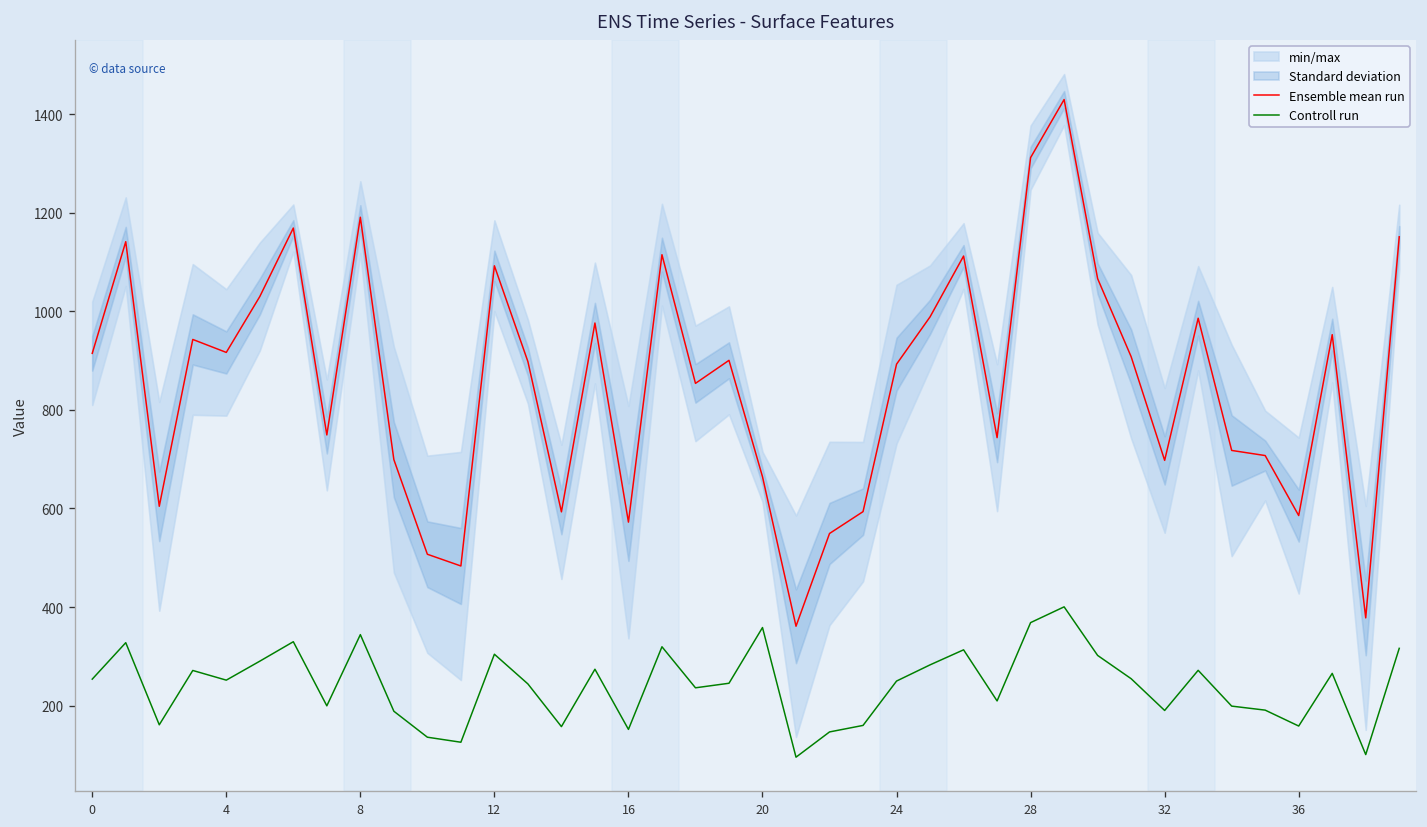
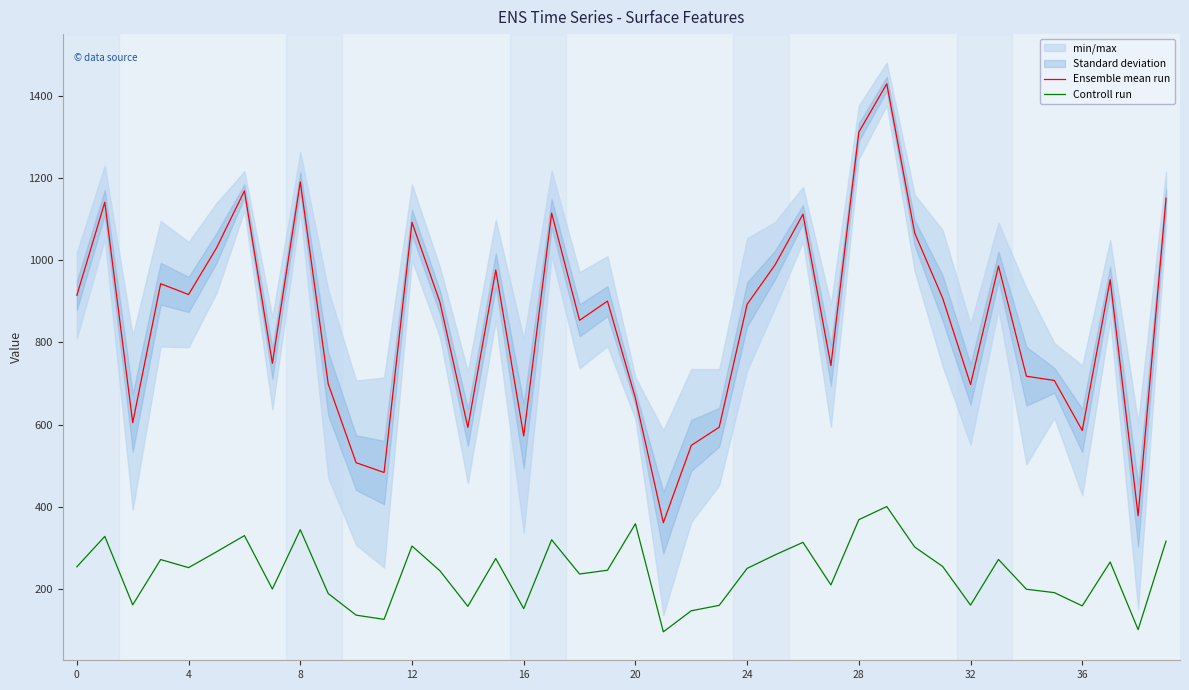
  {
    "Ensemble mean run": {
      "0": 910,
      "4": 920,
      "8": 1190,
      "12": 1090,
      "16": 570,
      "20": 660,
      "24": 890,
      "28": 1310,
      "32": 700,
      "36": 590
    },
    "Controll run": {
      "0": 250,
      "4": 250,
      "8": 340,
      "12": 300,
      "16": 150,
      "20": 360,
      "24": 250,
      "28": 370,
-     "32": 190,
+     "32": 160,
      "36": 160
    }
  }
